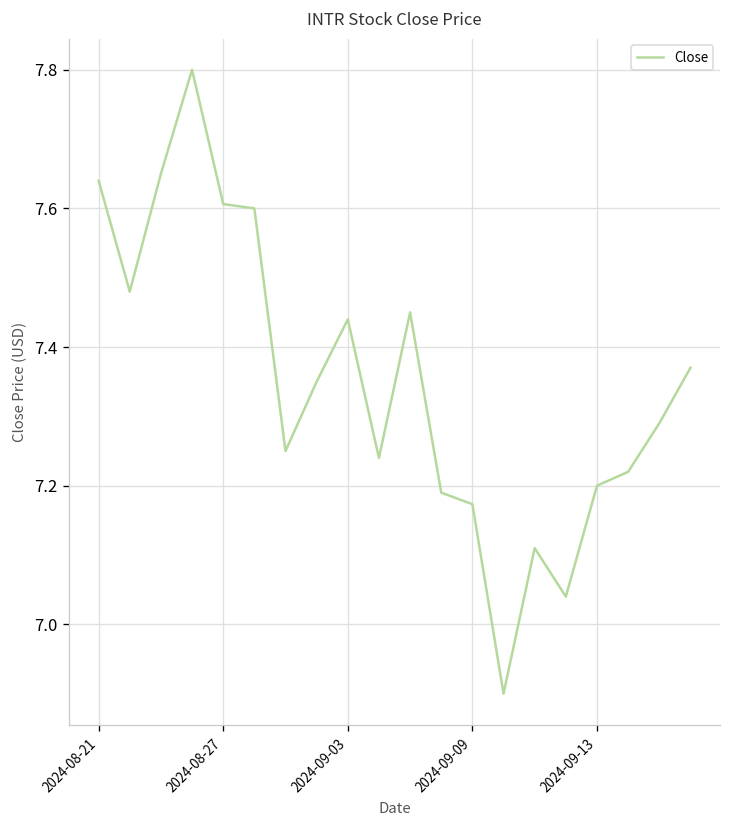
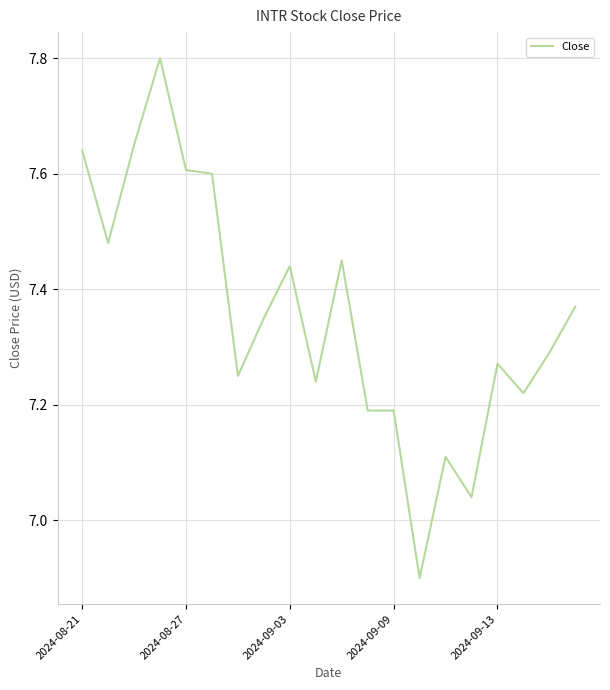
  {
    "2024-08-21": 7.64,
    "2024-08-27": 7.61,
    "2024-09-03": 7.44,
-   "2024-09-09": 7.17,
-   "2024-09-13": 7.20
+   "2024-09-09": 7.19,
+   "2024-09-13": 7.27
  }
